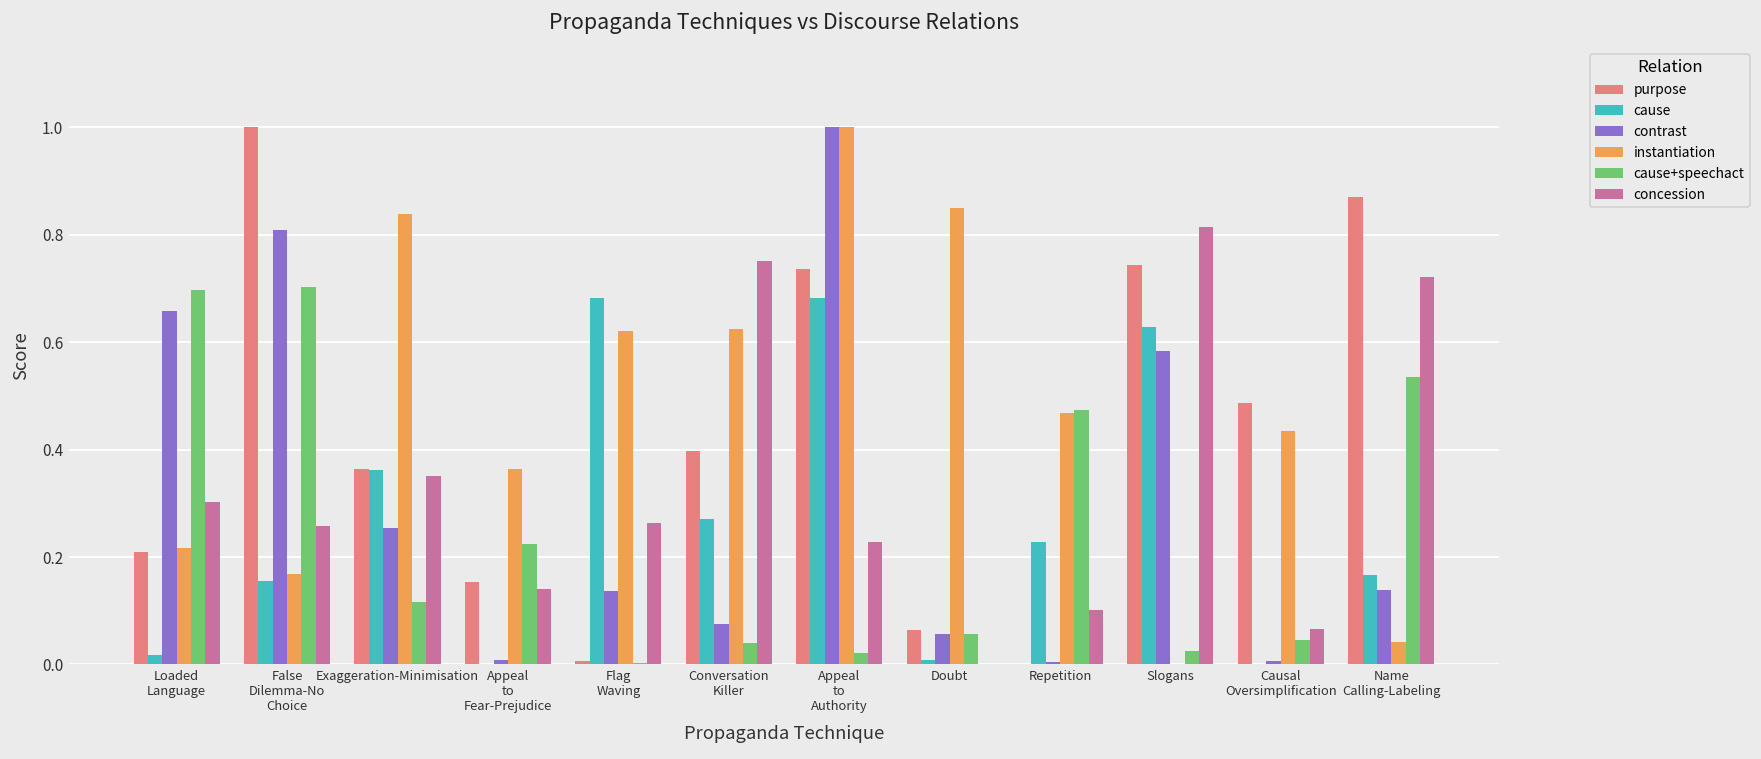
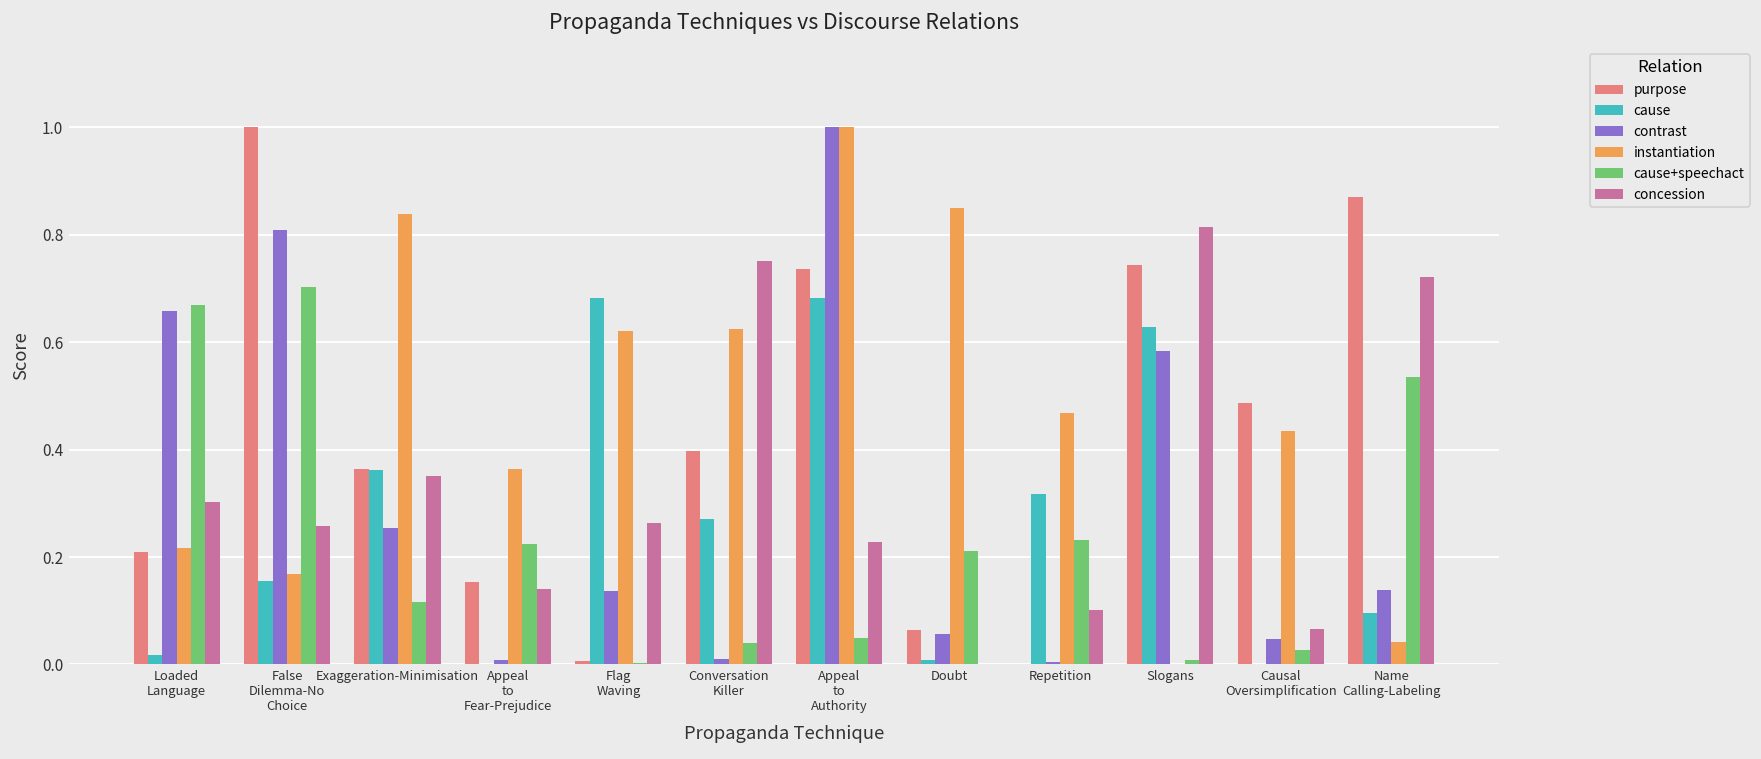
  {
    "cause": {
      "Loaded Language": 0.02,
      "False Dilemma-No Choice": 0.16,
      "Exaggeration-Minimisation": 0.36,
      "Flag Waving": 0.68,
      "Conversation Killer": 0.27,
      "Appeal to Authority": 0.68,
      "Doubt": 0.01,
-     "Repetition": 0.23,
+     "Repetition": 0.32,
      "Slogans": 0.63,
-     "Name Calling-Labeling": 0.17
+     "Name Calling-Labeling": 0.10
    },
    "contrast": {
      "Loaded Language": 0.66,
      "False Dilemma-No Choice": 0.81,
      "Exaggeration-Minimisation": 0.25,
      "Appeal to Fear-Prejudice": 0.01,
      "Flag Waving": 0.14,
-     "Conversation Killer": 0.07,
+     "Conversation Killer": 0.01,
      "Appeal to Authority": 1.00,
      "Doubt": 0.06,
      "Slogans": 0.58,
-     "Causal Oversimplification": 0.01,
+     "Causal Oversimplification": 0.05,
      "Name Calling-Labeling": 0.14
    },
    "cause+speechact": {
-     "Loaded Language": 0.70,
+     "Loaded Language": 0.67,
      "False Dilemma-No Choice": 0.70,
      "Exaggeration-Minimisation": 0.12,
      "Appeal to Fear-Prejudice": 0.22,
      "Conversation Killer": 0.04,
-     "Appeal to Authority": 0.02,
-     "Doubt": 0.06,
-     "Repetition": 0.47,
-     "Slogans": 0.02,
-     "Causal Oversimplification": 0.05,
+     "Appeal to Authority": 0.05,
+     "Doubt": 0.21,
+     "Repetition": 0.23,
+     "Slogans": 0.01,
+     "Causal Oversimplification": 0.03,
      "Name Calling-Labeling": 0.53
    }
  }
